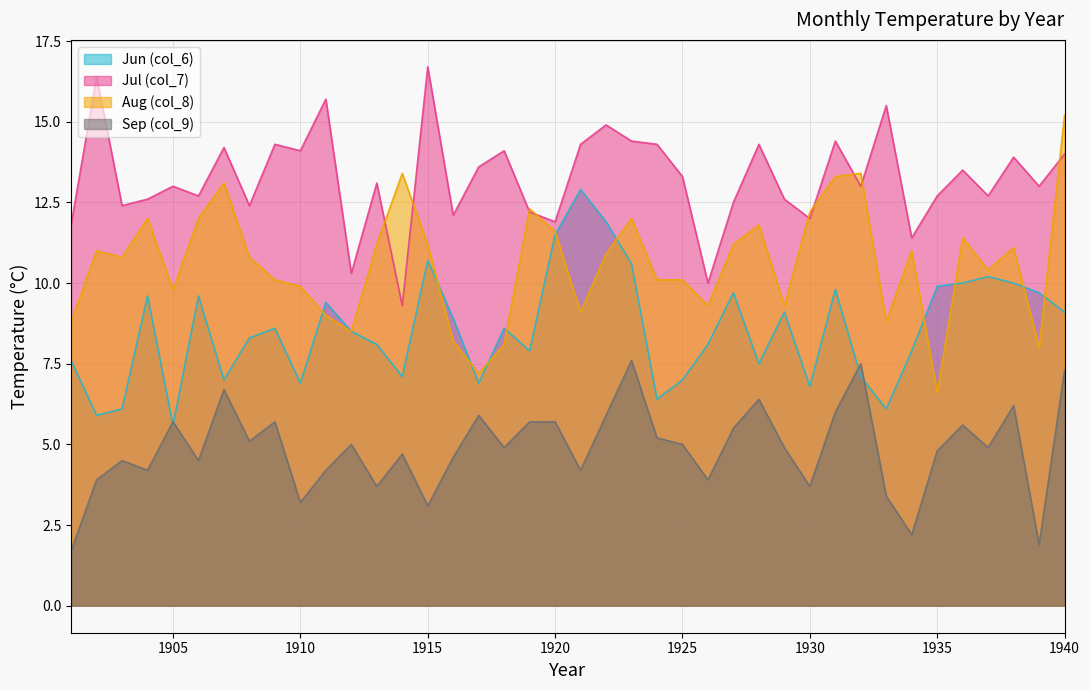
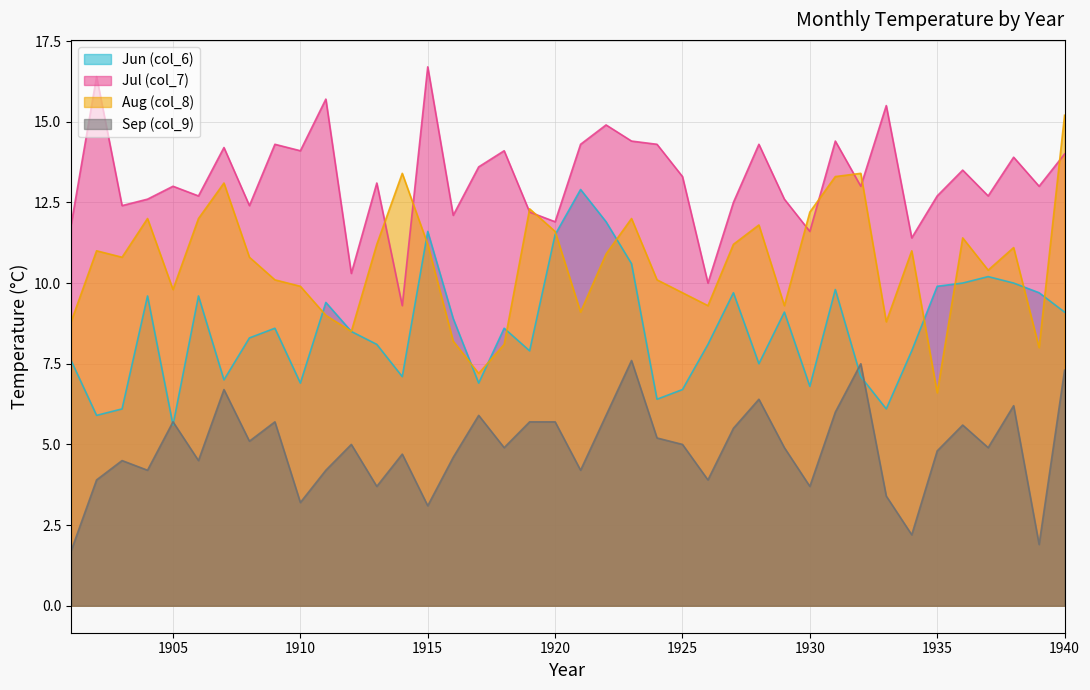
  {
    "Jun (col_6)": {
      "1905": 5.6,
      "1910": 6.9,
-     "1915": 10.7,
+     "1915": 11.6,
      "1920": 11.5,
-     "1925": 7.0,
+     "1925": 6.7,
      "1930": 6.8,
      "1935": 9.9,
      "1940": 9.1
    },
    "Jul (col_7)": {
      "1905": 13.0,
      "1910": 14.1,
      "1915": 16.7,
      "1920": 11.9,
      "1925": 13.3,
-     "1930": 12.0,
+     "1930": 11.6,
      "1935": 12.7,
      "1940": 14.0
    },
    "Aug (col_8)": {
      "1905": 9.8,
      "1910": 9.9,
      "1915": 11.2,
      "1920": 11.6,
-     "1925": 10.1,
+     "1925": 9.7,
      "1930": 12.2,
      "1935": 6.6,
      "1940": 15.2
    },
    "Sep (col_9)": {
      "1905": 5.7,
      "1910": 3.2,
      "1915": 3.1,
      "1920": 5.7,
      "1925": 5.0,
      "1930": 3.7,
      "1935": 4.8,
      "1940": 7.3
    }
  }
